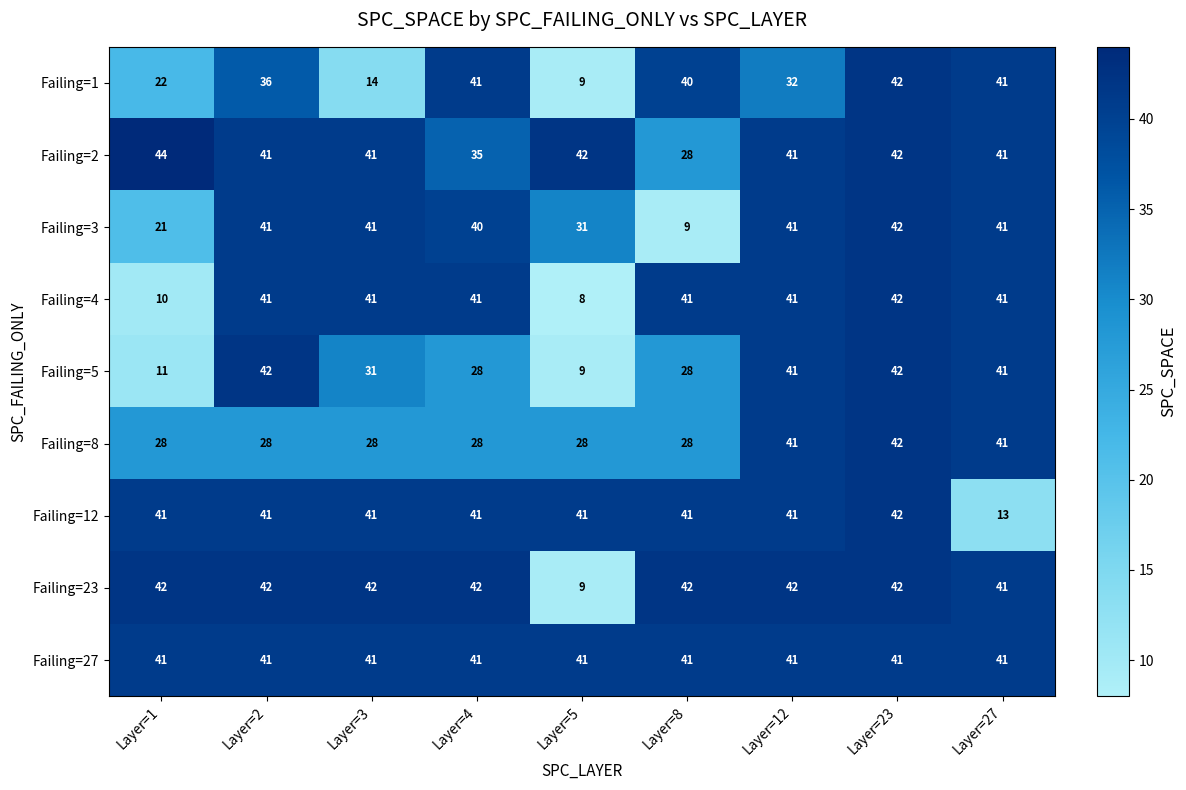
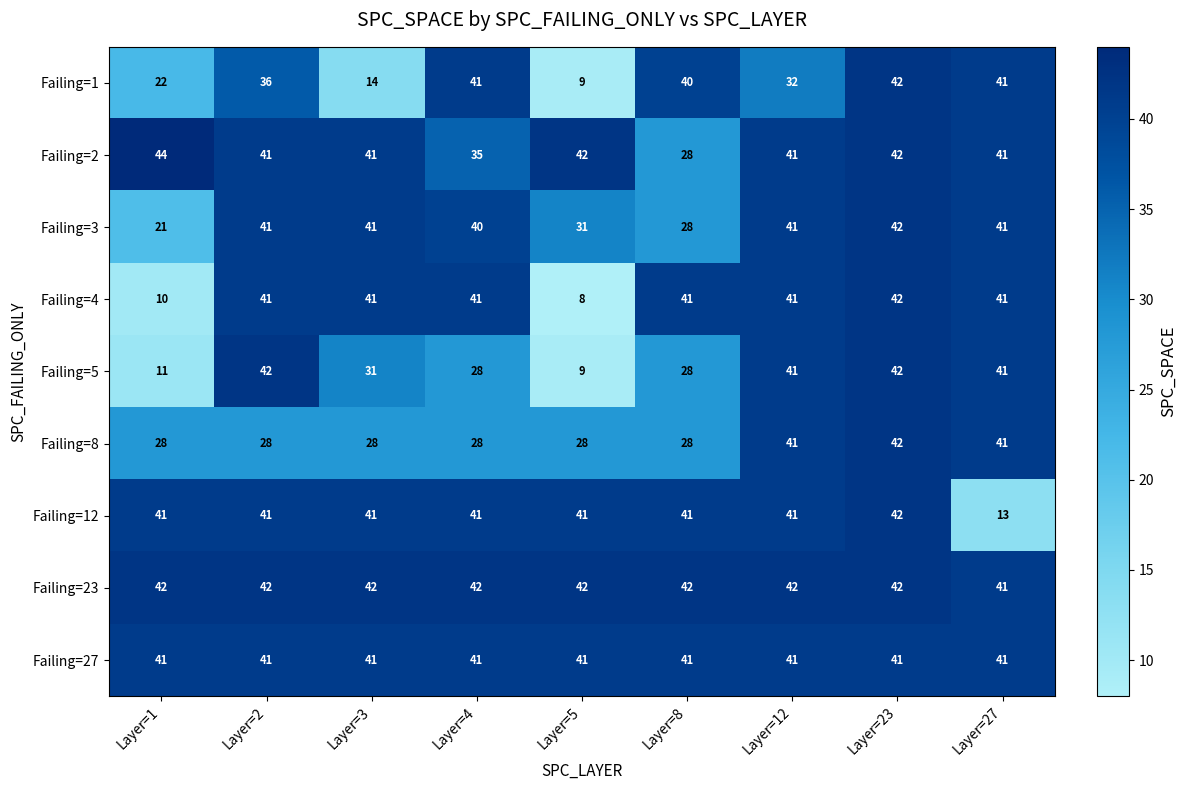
  {
    "Failing=1": {
      "Layer=1": 22,
      "Layer=2": 36,
      "Layer=3": 14,
      "Layer=4": 41,
      "Layer=5": 9,
      "Layer=8": 40,
      "Layer=12": 32,
      "Layer=23": 42,
      "Layer=27": 41
    },
    "Failing=2": {
      "Layer=1": 44,
      "Layer=2": 41,
      "Layer=3": 41,
      "Layer=4": 35,
      "Layer=5": 42,
      "Layer=8": 28,
      "Layer=12": 41,
      "Layer=23": 42,
      "Layer=27": 41
    },
    "Failing=3": {
      "Layer=1": 21,
      "Layer=2": 41,
      "Layer=3": 41,
      "Layer=4": 40,
      "Layer=5": 31,
-     "Layer=8": 9,
+     "Layer=8": 28,
      "Layer=12": 41,
      "Layer=23": 42,
      "Layer=27": 41
    },
    "Failing=4": {
      "Layer=1": 10,
      "Layer=2": 41,
      "Layer=3": 41,
      "Layer=4": 41,
      "Layer=5": 8,
      "Layer=8": 41,
      "Layer=12": 41,
      "Layer=23": 42,
      "Layer=27": 41
    },
    "Failing=5": {
      "Layer=1": 11,
      "Layer=2": 42,
      "Layer=3": 31,
      "Layer=4": 28,
      "Layer=5": 9,
      "Layer=8": 28,
      "Layer=12": 41,
      "Layer=23": 42,
      "Layer=27": 41
    },
    "Failing=8": {
      "Layer=1": 28,
      "Layer=2": 28,
      "Layer=3": 28,
      "Layer=4": 28,
      "Layer=5": 28,
      "Layer=8": 28,
      "Layer=12": 41,
      "Layer=23": 42,
      "Layer=27": 41
    },
    "Failing=12": {
      "Layer=1": 41,
      "Layer=2": 41,
      "Layer=3": 41,
      "Layer=4": 41,
      "Layer=5": 41,
      "Layer=8": 41,
      "Layer=12": 41,
      "Layer=23": 42,
      "Layer=27": 13
    },
    "Failing=23": {
      "Layer=1": 42,
      "Layer=2": 42,
      "Layer=3": 42,
      "Layer=4": 42,
-     "Layer=5": 9,
+     "Layer=5": 42,
      "Layer=8": 42,
      "Layer=12": 42,
      "Layer=23": 42,
      "Layer=27": 41
    },
    "Failing=27": {
      "Layer=1": 41,
      "Layer=2": 41,
      "Layer=3": 41,
      "Layer=4": 41,
      "Layer=5": 41,
      "Layer=8": 41,
      "Layer=12": 41,
      "Layer=23": 41,
      "Layer=27": 41
    }
  }
